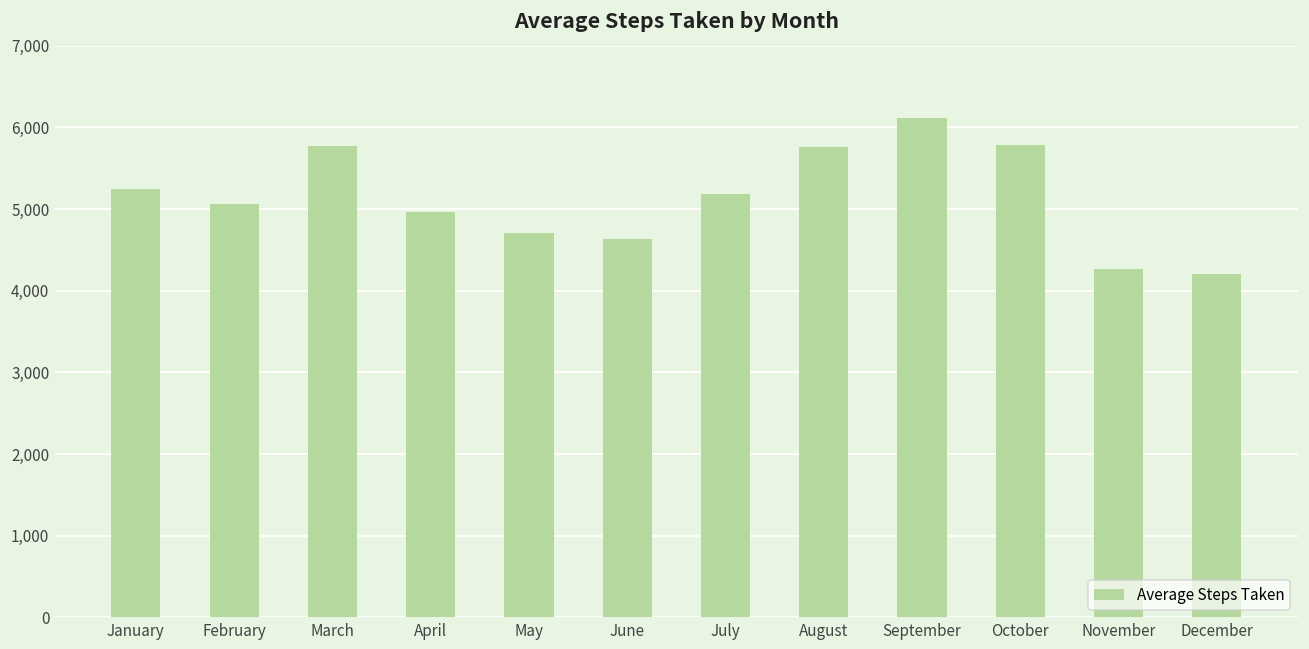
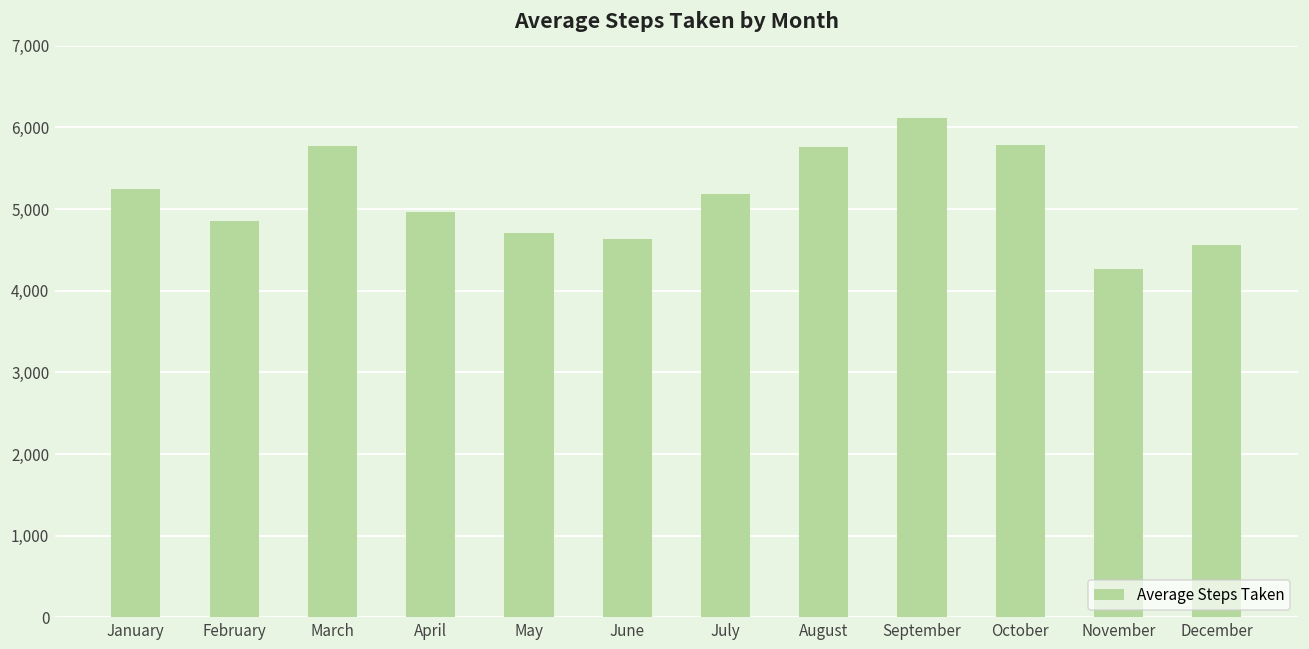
  {
    "January": "5,200",
-   "February": "5,100",
+   "February": "4,900",
    "March": "5,800",
    "April": "5,000",
    "May": "4,700",
    "June": "4,600",
    "July": "5,200",
    "August": "5,800",
    "September": "6,100",
    "October": "5,800",
    "November": "4,300",
-   "December": "4,200"
+   "December": "4,600"
  }
